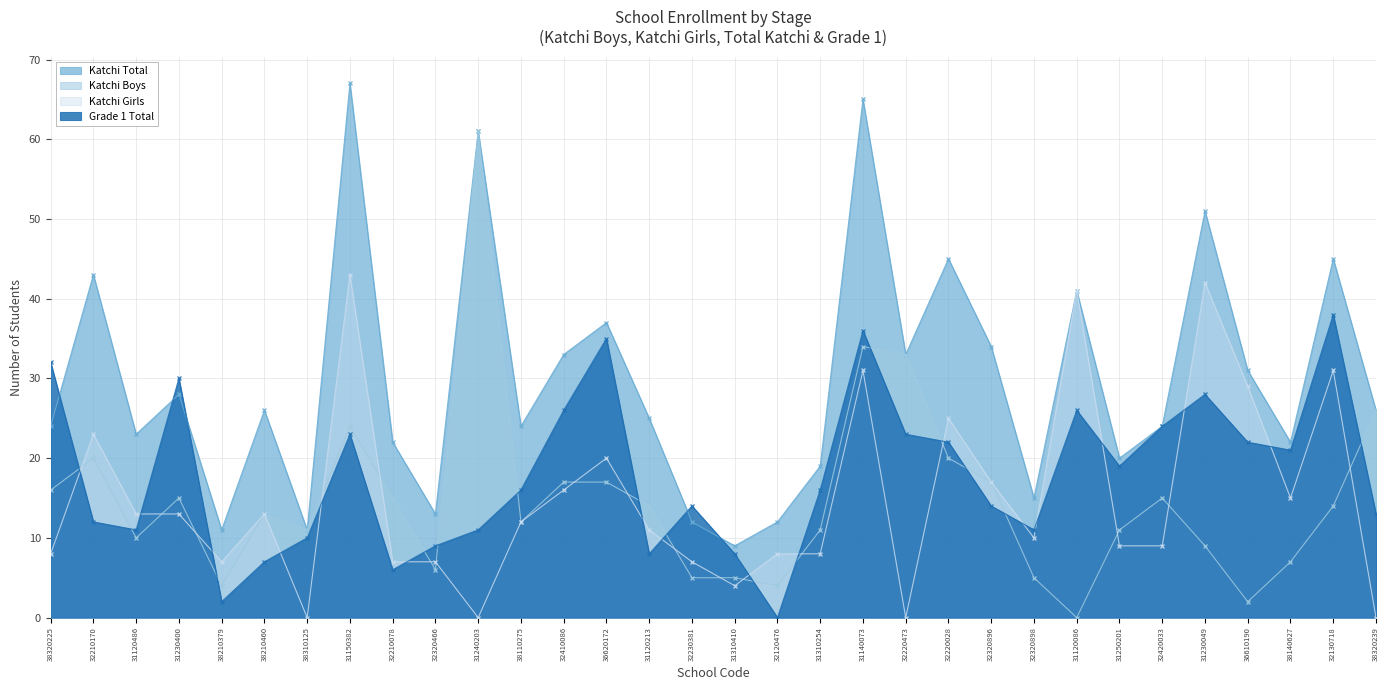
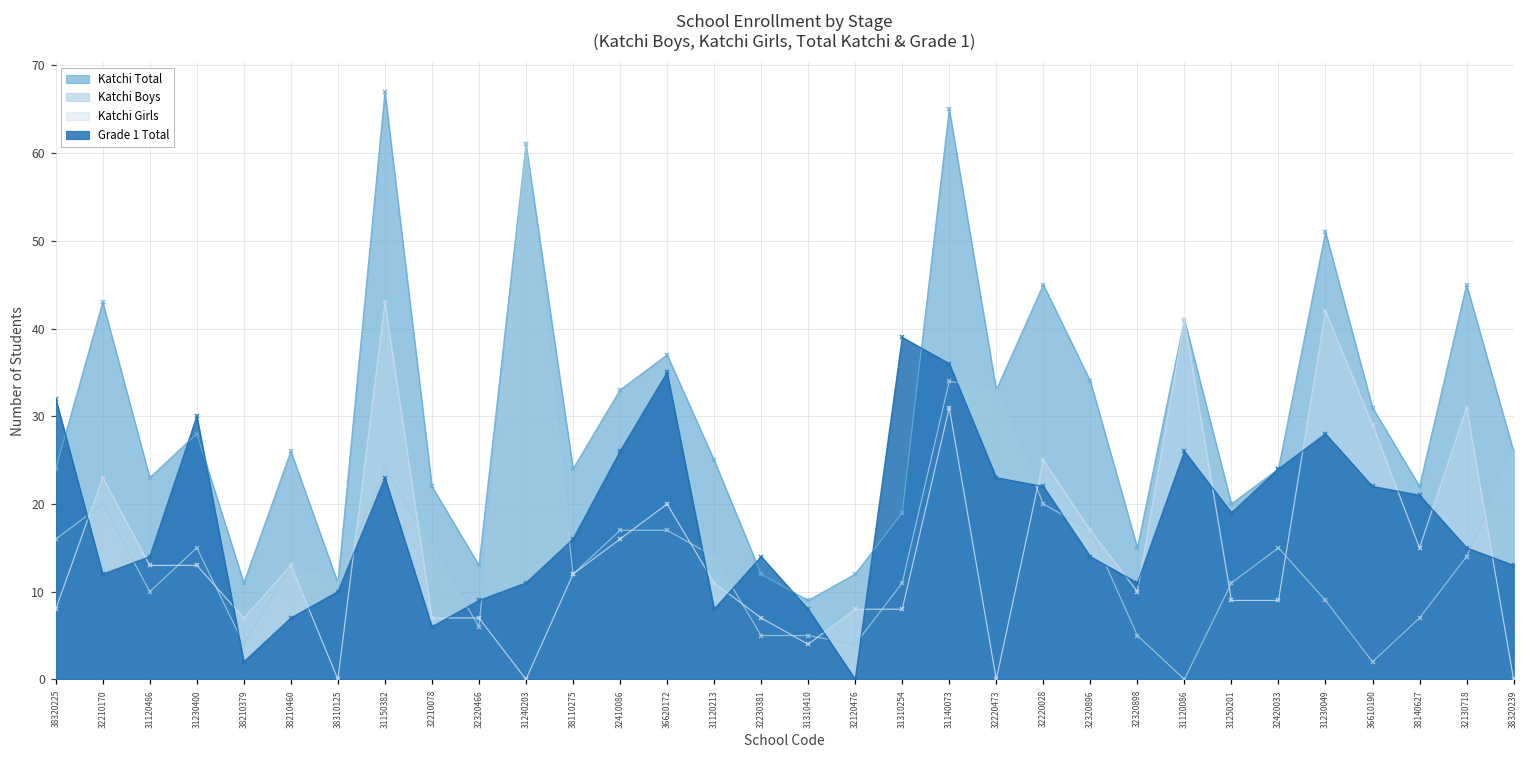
  {
    "Grade 1 Total": {
      "38320225": 32,
      "32210170": 12,
-     "31120486": 11,
+     "31120486": 14,
      "31230400": 30,
      "38210379": 2,
      "38210460": 7,
      "38310125": 10,
      "31150382": 23,
      "32210078": 6,
      "32320466": 9,
      "31240203": 11,
      "38110275": 16,
      "32410086": 26,
      "36620172": 35,
      "31120213": 8,
      "32230381": 14,
      "31310410": 8,
      "32120476": 0,
-     "31310254": 16,
+     "31310254": 39,
      "31140073": 36,
      "32220473": 23,
      "32220028": 22,
      "32320896": 14,
      "32320898": 11,
      "31120086": 26,
      "31250201": 19,
      "31230049": 28,
      "36610190": 22,
      "38140627": 21,
-     "32130718": 38,
+     "32130718": 15,
      "38320239": 13
    }
  }
